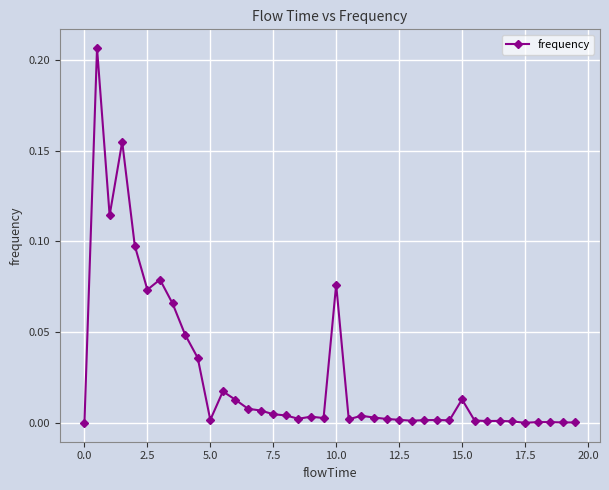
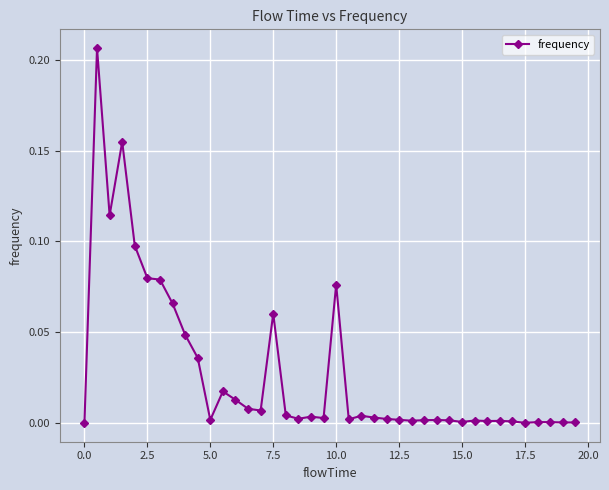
  {
    "0.0": 0.000,
-   "2.5": 0.073,
+   "2.5": 0.080,
    "5.0": 0.002,
-   "7.5": 0.005,
+   "7.5": 0.060,
    "10.0": 0.076,
    "12.5": 0.002,
-   "15.0": 0.013,
+   "15.0": 0.001,
    "17.5": 0.000
  }
